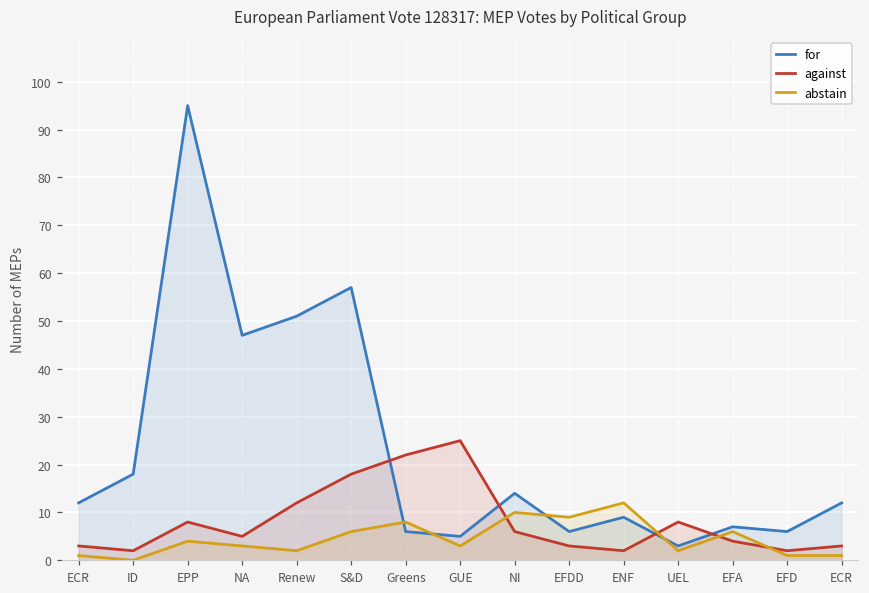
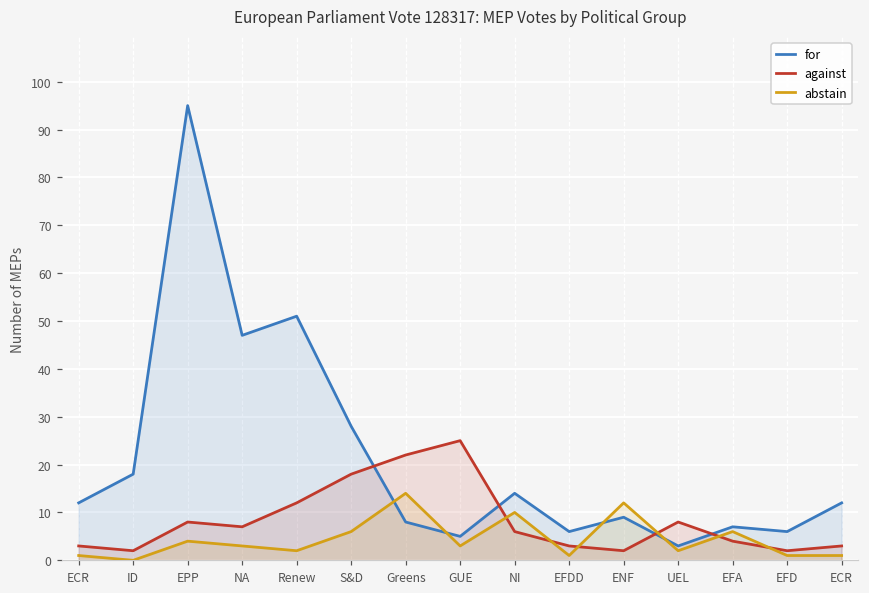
  {
    "for": {
      "ID": 18,
      "EPP": 95,
      "NA": 47,
      "Renew": 51,
-     "S&D": 57,
-     "Greens": 6,
+     "S&D": 28,
+     "Greens": 8,
      "GUE": 5,
      "NI": 14,
      "EFDD": 6,
      "ENF": 9,
      "UEL": 3,
      "EFA": 7,
      "EFD": 6
    },
    "against": {
      "ID": 2,
      "EPP": 8,
-     "NA": 5,
+     "NA": 7,
      "Renew": 12,
      "S&D": 18,
      "Greens": 22,
      "GUE": 25,
      "NI": 6,
      "EFDD": 3,
      "ENF": 2,
      "UEL": 8,
      "EFA": 4,
      "EFD": 2
    },
    "abstain": {
      "ID": 0,
      "EPP": 4,
      "NA": 3,
      "Renew": 2,
      "S&D": 6,
-     "Greens": 8,
+     "Greens": 14,
      "GUE": 3,
      "NI": 10,
-     "EFDD": 9,
+     "EFDD": 1,
      "ENF": 12,
      "UEL": 2,
      "EFA": 6,
      "EFD": 1
    }
  }
